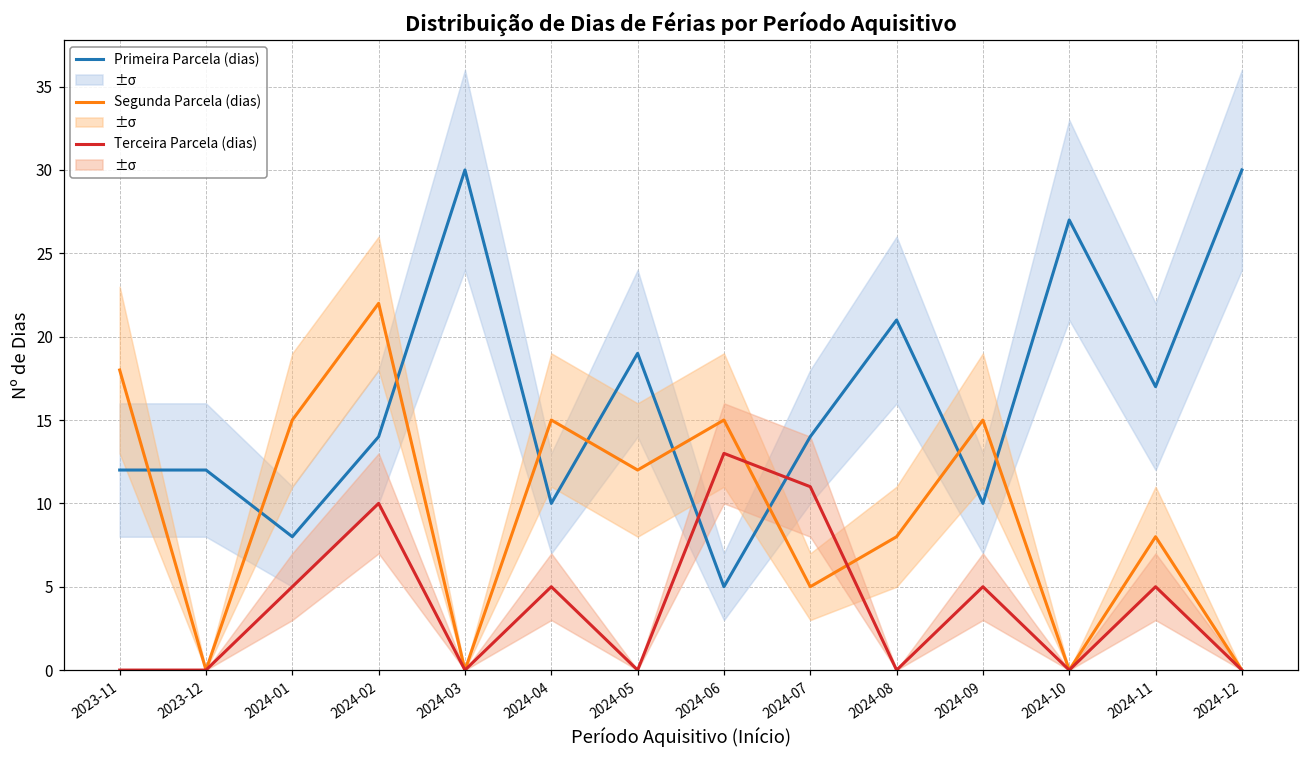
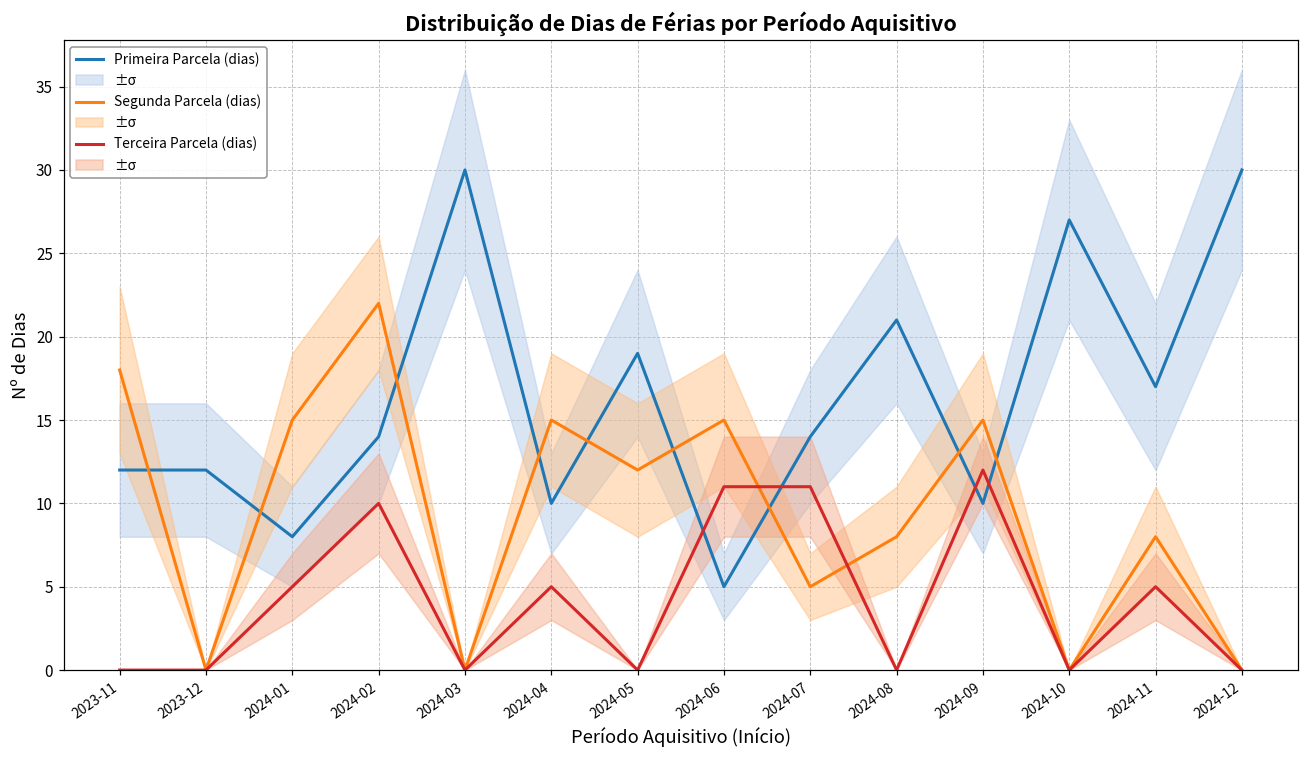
  {
    "Primeira Parcela (dias)": {
      "2023-11": 12,
      "2023-12": 12,
      "2024-01": 8,
      "2024-02": 14,
      "2024-03": 30,
      "2024-04": 10,
      "2024-05": 19,
      "2024-06": 5,
      "2024-08": 21,
      "2024-09": 10,
      "2024-10": 27,
      "2024-11": 17,
      "2024-12": 30
    },
    "Segunda Parcela (dias)": {
      "2023-11": 18,
      "2024-01": 15,
      "2024-02": 22,
      "2024-04": 15,
      "2024-05": 12,
      "2024-06": 15,
      "2024-07": 5,
      "2024-08": 8,
      "2024-09": 15,
      "2024-11": 8
    },
    "Terceira Parcela (dias)": {
      "2024-01": 5,
      "2024-02": 10,
      "2024-04": 5,
-     "2024-06": 13,
+     "2024-06": 11,
      "2024-07": 11,
-     "2024-09": 5,
+     "2024-09": 12,
      "2024-11": 5
    }
  }
